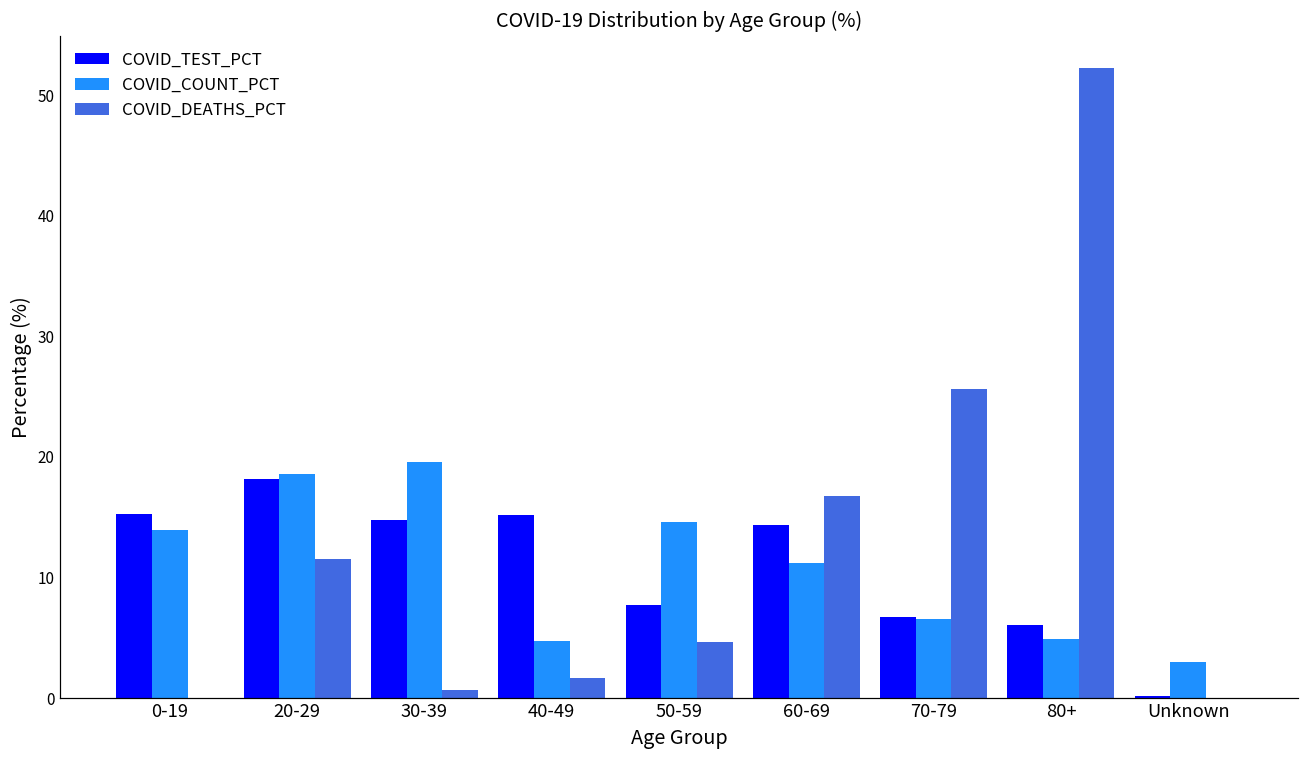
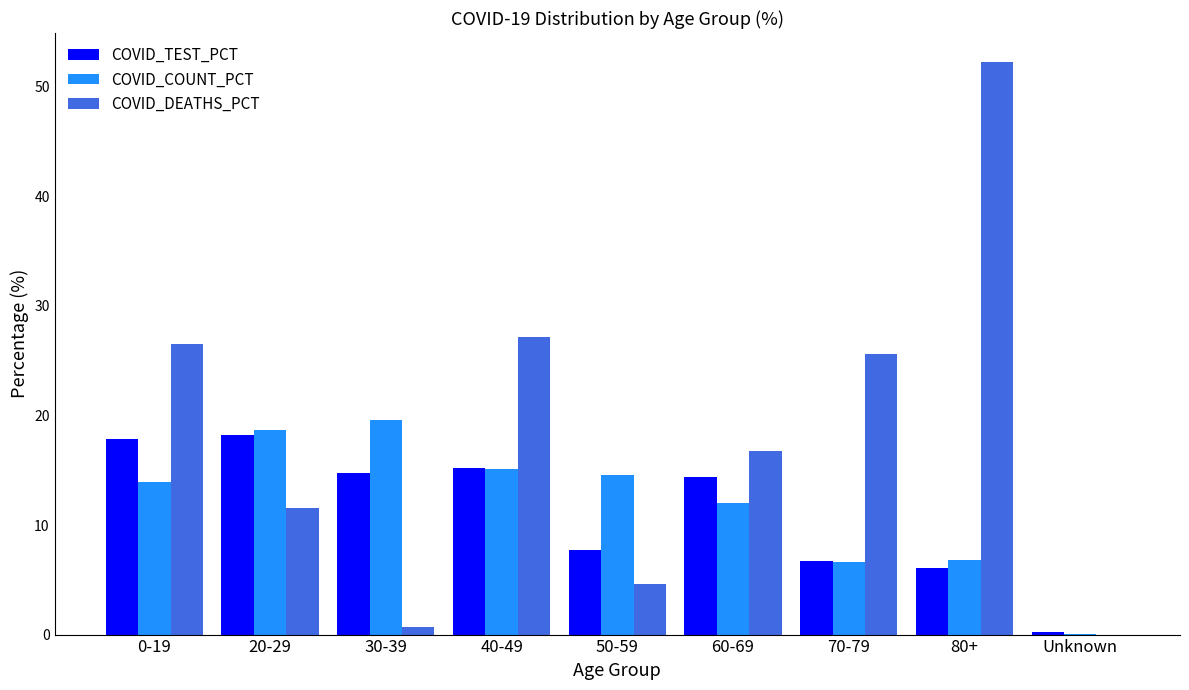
  {
    "COVID_TEST_PCT": {
-     "0-19": 15.3,
+     "0-19": 17.9,
      "20-29": 18.2,
      "30-39": 14.8,
      "40-49": 15.2,
      "50-59": 7.7,
      "60-69": 14.4,
      "70-79": 6.7,
      "80+": 6.1
    },
    "COVID_COUNT_PCT": {
      "0-19": 14.0,
      "20-29": 18.6,
      "30-39": 19.6,
-     "40-49": 4.7,
+     "40-49": 15.1,
      "50-59": 14.6,
-     "60-69": 11.2,
+     "60-69": 12.0,
      "70-79": 6.6,
-     "80+": 4.9,
-     "Unknown": 3.0
+     "80+": 6.8,
+     "Unknown": 0.0
    },
    "COVID_DEATHS_PCT": {
-     "0-19": 0.0,
+     "0-19": 26.5,
      "20-29": 11.5,
      "30-39": 0.7,
-     "40-49": 1.6,
+     "40-49": 27.2,
      "50-59": 4.7,
      "60-69": 16.8,
      "70-79": 25.6,
      "80+": 52.3,
      "Unknown": 0.0
    }
  }
